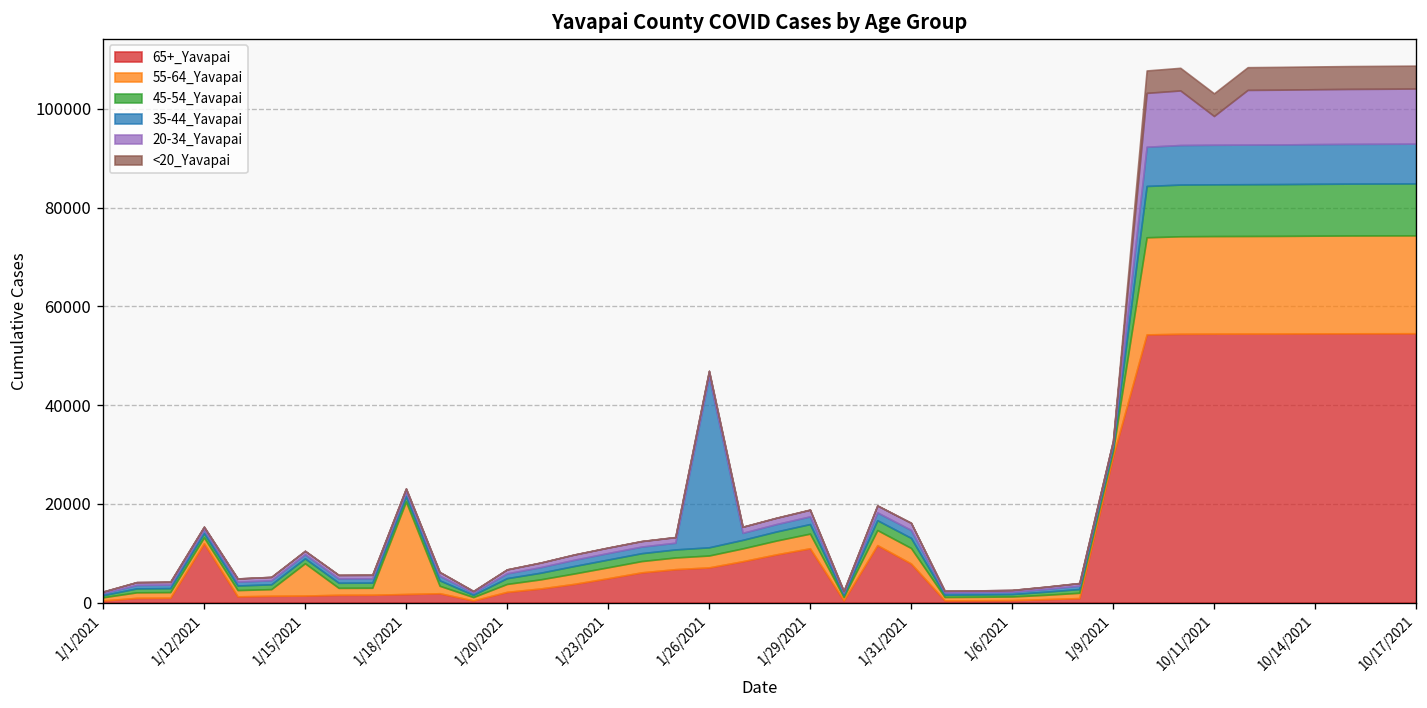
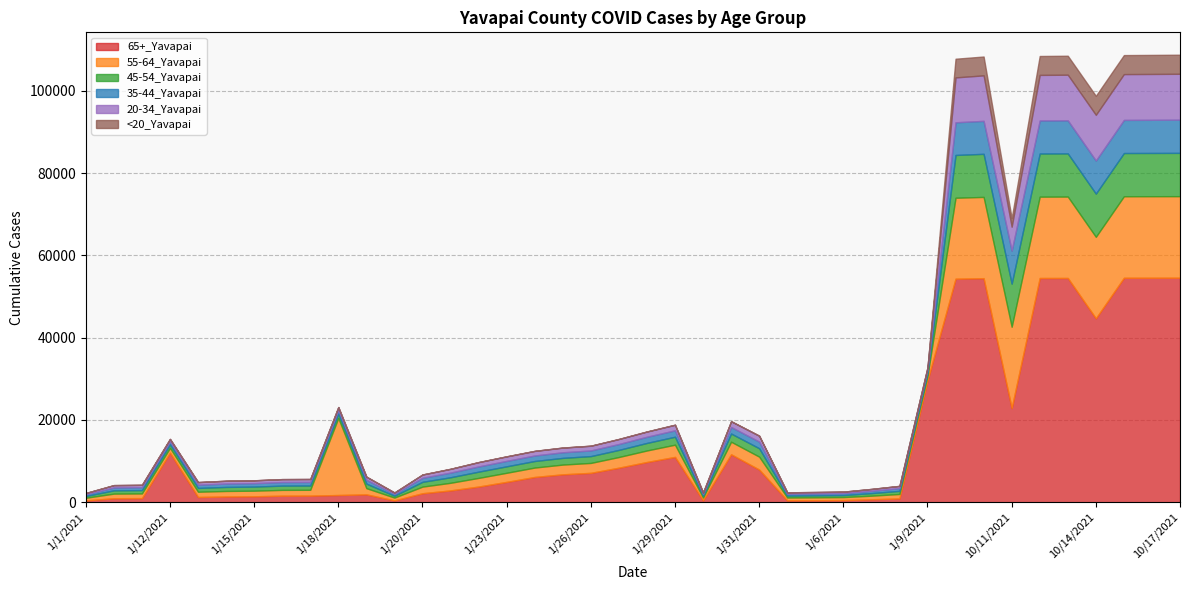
  {
    "65+_Yavapai": {
      "1/12/2021": 12000,
      "1/15/2021": 1000,
      "1/18/2021": 2000,
      "1/20/2021": 2000,
      "1/23/2021": 5000,
      "1/26/2021": 7000,
      "1/29/2021": 11000,
      "1/31/2021": 8000,
      "1/9/2021": 30000,
-     "10/11/2021": 54000,
-     "10/14/2021": 55000,
+     "10/11/2021": 23000,
+     "10/14/2021": 45000,
      "10/17/2021": 55000
    },
    "55-64_Yavapai": {
      "1/12/2021": 1000,
-     "1/15/2021": 7000,
+     "1/15/2021": 1000,
      "1/18/2021": 19000,
      "1/20/2021": 2000,
      "1/23/2021": 2000,
      "1/26/2021": 2000,
      "1/29/2021": 3000,
      "1/31/2021": 3000,
      "1/9/2021": 1000,
      "10/11/2021": 20000,
      "10/14/2021": 20000,
      "10/17/2021": 20000
    },
    "45-54_Yavapai": {
      "1/12/2021": 1000,
      "1/15/2021": 1000,
      "1/18/2021": 1000,
      "1/20/2021": 1000,
      "1/23/2021": 2000,
      "1/26/2021": 2000,
      "1/29/2021": 2000,
      "1/31/2021": 2000,
      "1/9/2021": 1000,
      "10/11/2021": 10000,
      "10/14/2021": 11000,
      "10/17/2021": 11000
    },
    "35-44_Yavapai": {
      "1/15/2021": 1000,
      "1/18/2021": 1000,
      "1/20/2021": 1000,
      "1/23/2021": 1000,
-     "1/26/2021": 35000,
+     "1/26/2021": 1000,
      "1/29/2021": 2000,
      "1/31/2021": 2000,
      "10/11/2021": 8000,
      "10/14/2021": 8000,
      "10/17/2021": 8000
    },
    "20-34_Yavapai": {
      "10/11/2021": 6000,
      "10/14/2021": 11000,
      "10/17/2021": 11000
    },
    "<20_Yavapai": {
-     "10/11/2021": 5000,
+     "10/11/2021": 2000,
      "10/14/2021": 5000,
      "10/17/2021": 5000
    }
  }
